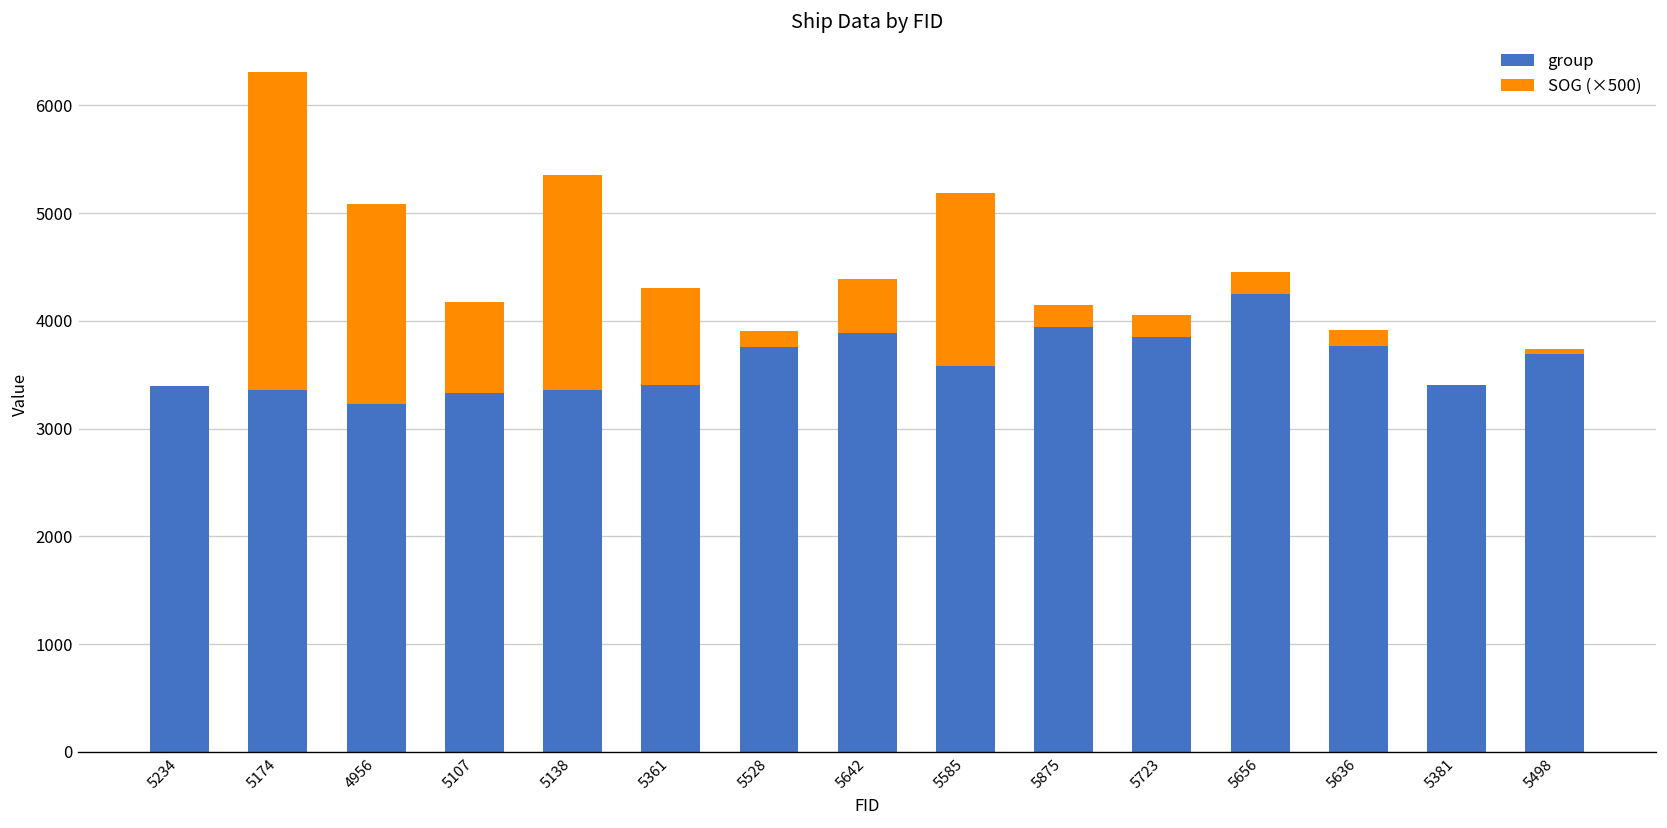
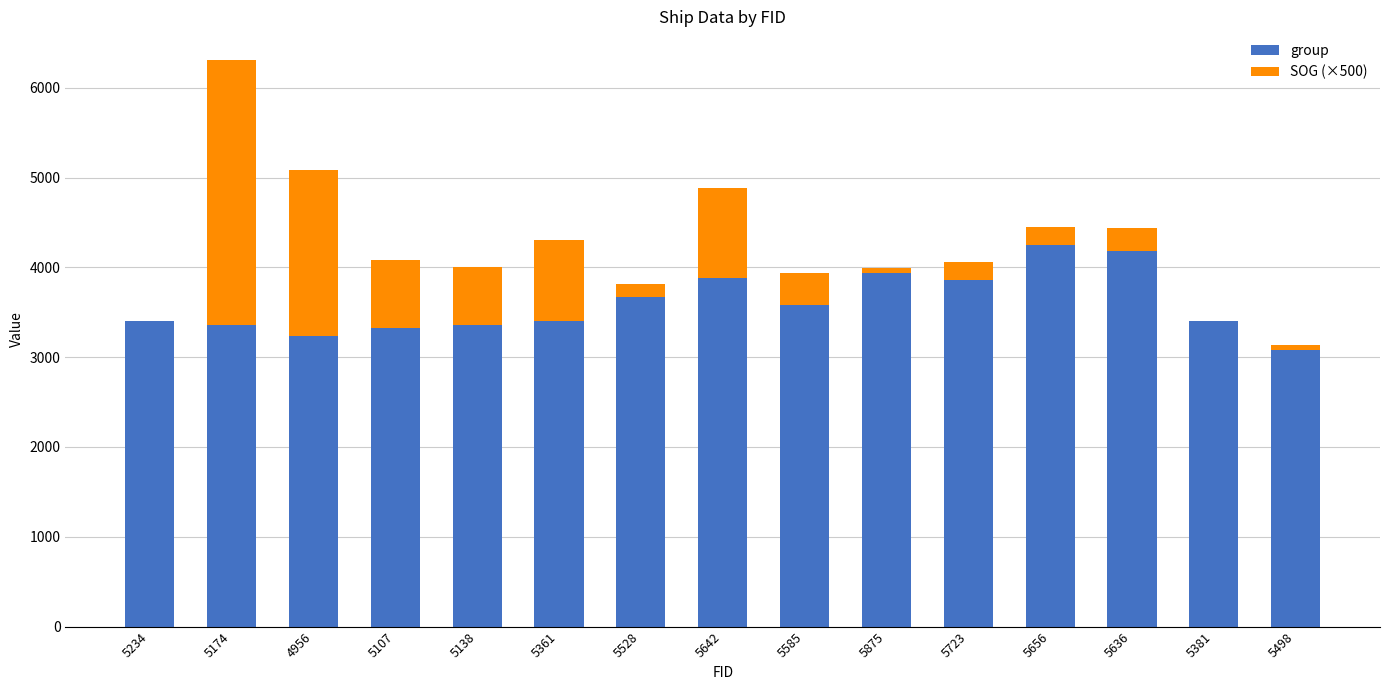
  {
    "group": {
      "5234": 3400,
      "5174": 3400,
      "4956": 3200,
      "5107": 3300,
      "5138": 3400,
      "5361": 3400,
-     "5528": 3800,
+     "5528": 3700,
      "5642": 3900,
      "5585": 3600,
      "5875": 3900,
      "5723": 3900,
      "5656": 4300,
-     "5636": 3800,
+     "5636": 4200,
      "5381": 3400,
-     "5498": 3700
+     "5498": 3100
    },
    "SOG (×500)": {
      "5234": 0,
      "5174": 3000,
      "4956": 1900,
-     "5107": 900,
-     "5138": 2000,
+     "5107": 800,
+     "5138": 700,
      "5361": 900,
      "5528": 200,
-     "5642": 500,
-     "5585": 1600,
-     "5875": 200,
+     "5642": 1000,
+     "5585": 400,
+     "5875": 100,
      "5723": 200,
      "5656": 200,
-     "5636": 200,
+     "5636": 300,
      "5381": 0,
      "5498": 100
    }
  }
